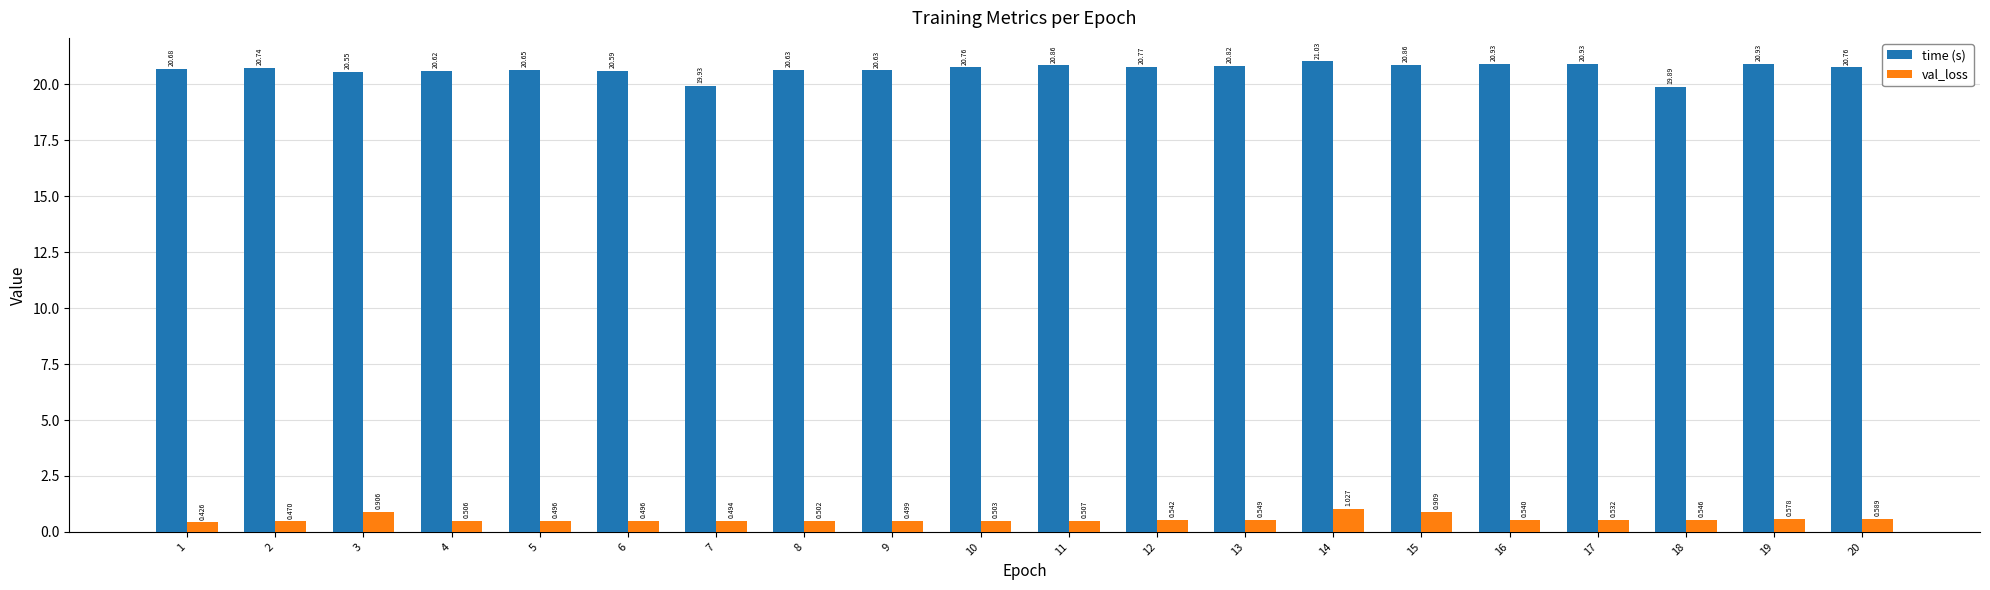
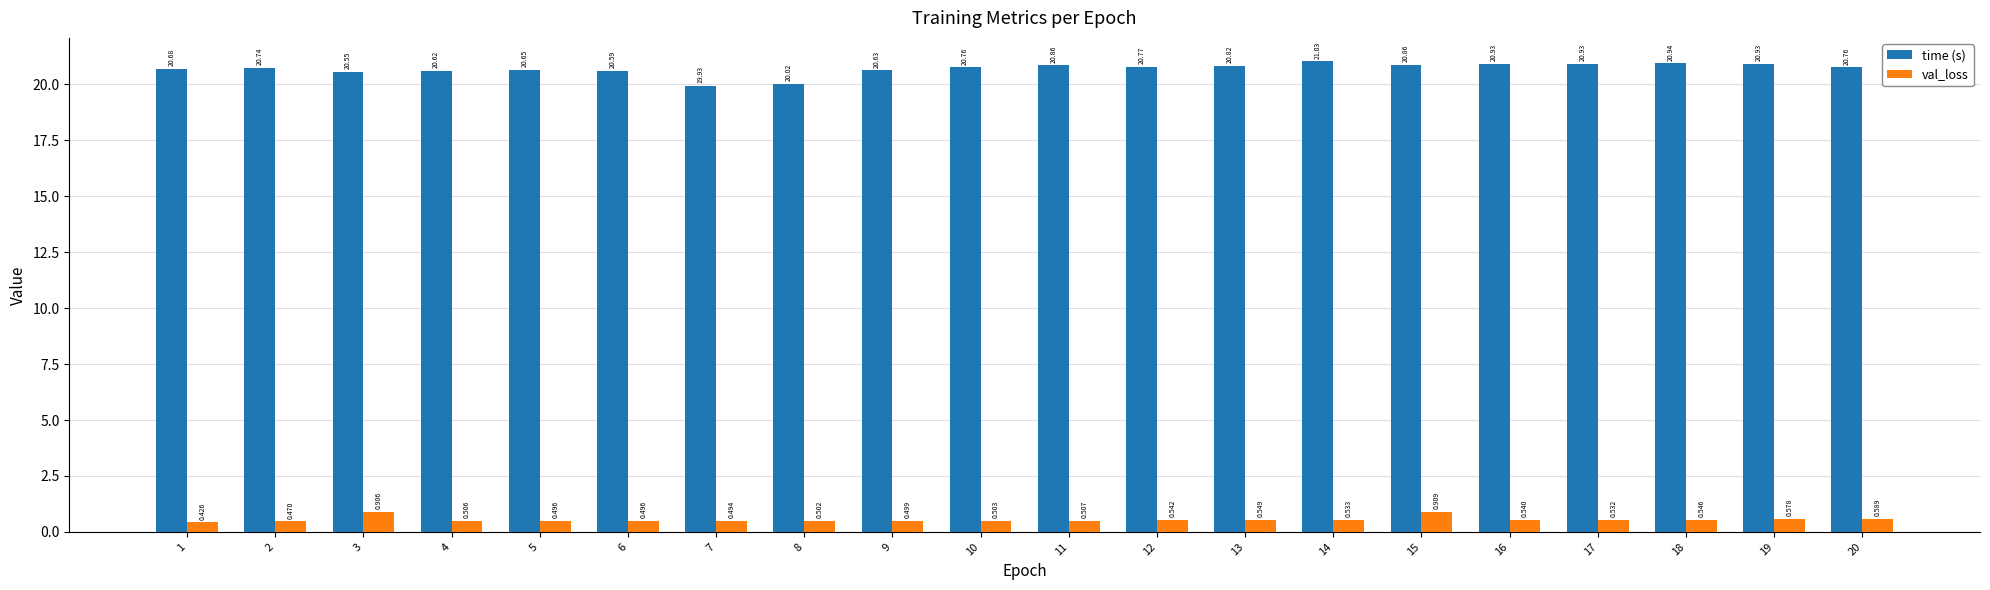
  {
    "time (s)": {
      "1": 20.68,
      "2": 20.74,
      "3": 20.55,
      "4": 20.62,
      "5": 20.65,
      "6": 20.59,
      "7": 19.93,
-     "8": 20.63,
+     "8": 20.02,
      "9": 20.63,
      "10": 20.76,
      "11": 20.86,
      "12": 20.77,
      "13": 20.82,
      "14": 21.03,
      "15": 20.86,
      "16": 20.93,
      "17": 20.93,
-     "18": 19.89,
+     "18": 20.94,
      "19": 20.93,
      "20": 20.76
    },
    "val_loss": {
      "1": 0.426,
      "2": 0.470,
      "3": 0.906,
      "4": 0.506,
      "5": 0.496,
      "6": 0.496,
      "7": 0.494,
      "8": 0.502,
      "9": 0.499,
      "10": 0.503,
      "11": 0.507,
      "12": 0.542,
      "13": 0.549,
-     "14": 1.027,
+     "14": 0.533,
      "15": 0.909,
      "16": 0.540,
      "17": 0.532,
      "18": 0.546,
      "19": 0.578,
      "20": 0.589
    }
  }
